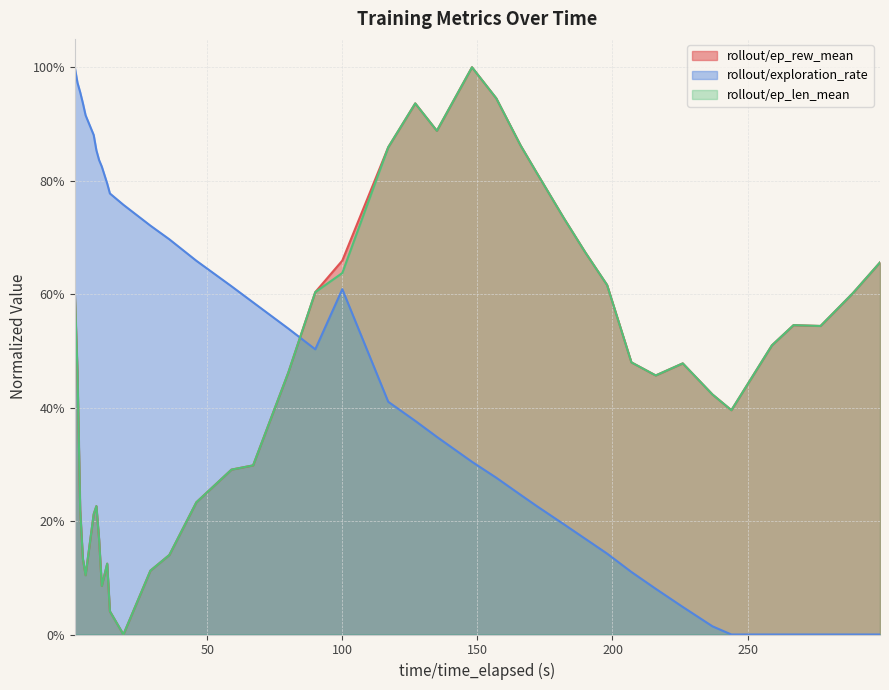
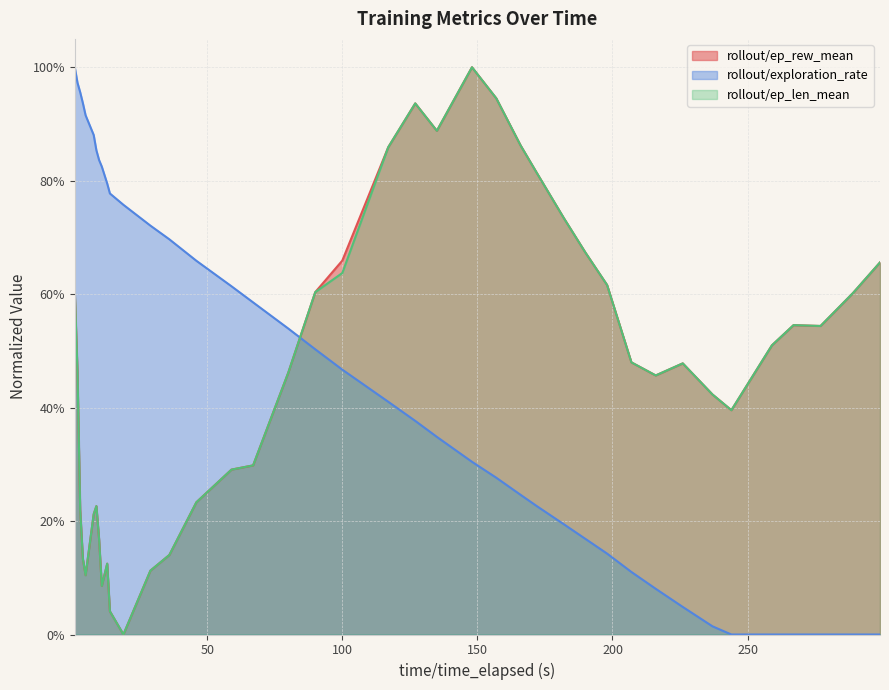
  {
    "rollout/ep_rew_mean": {
      "100": "66%"
    },
    "rollout/exploration_rate": {
-     "100": "61%"
+     "100": "47%"
    },
    "rollout/ep_len_mean": {
      "100": "64%"
    }
  }
